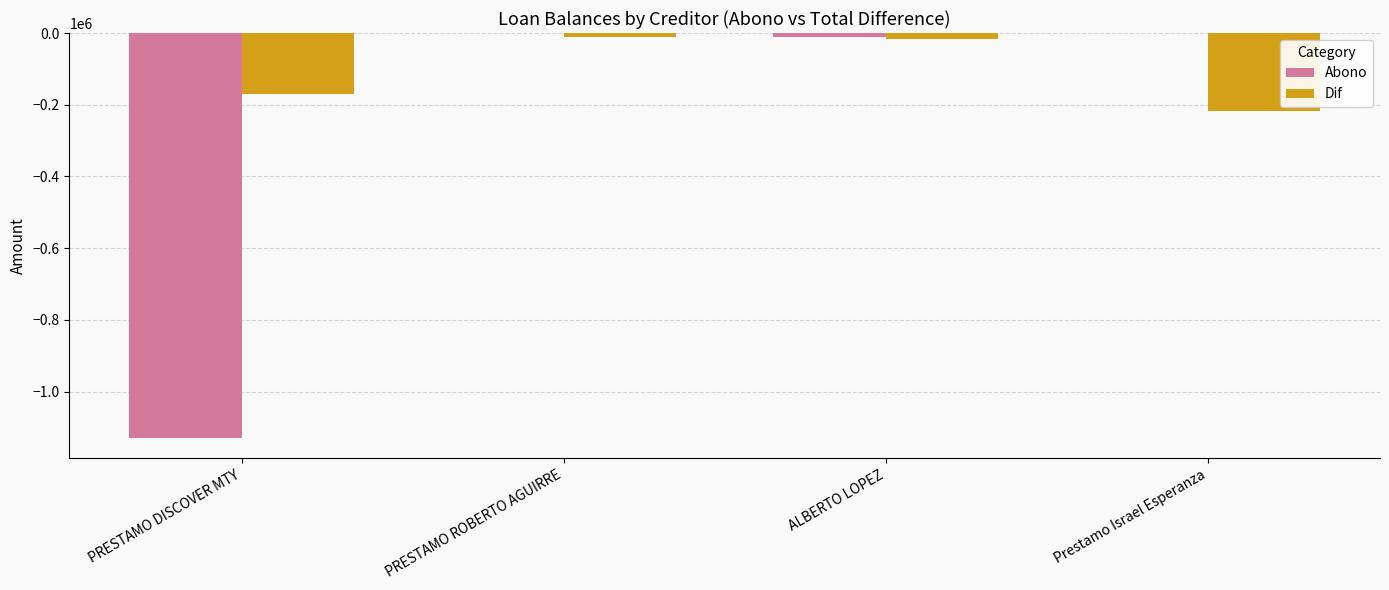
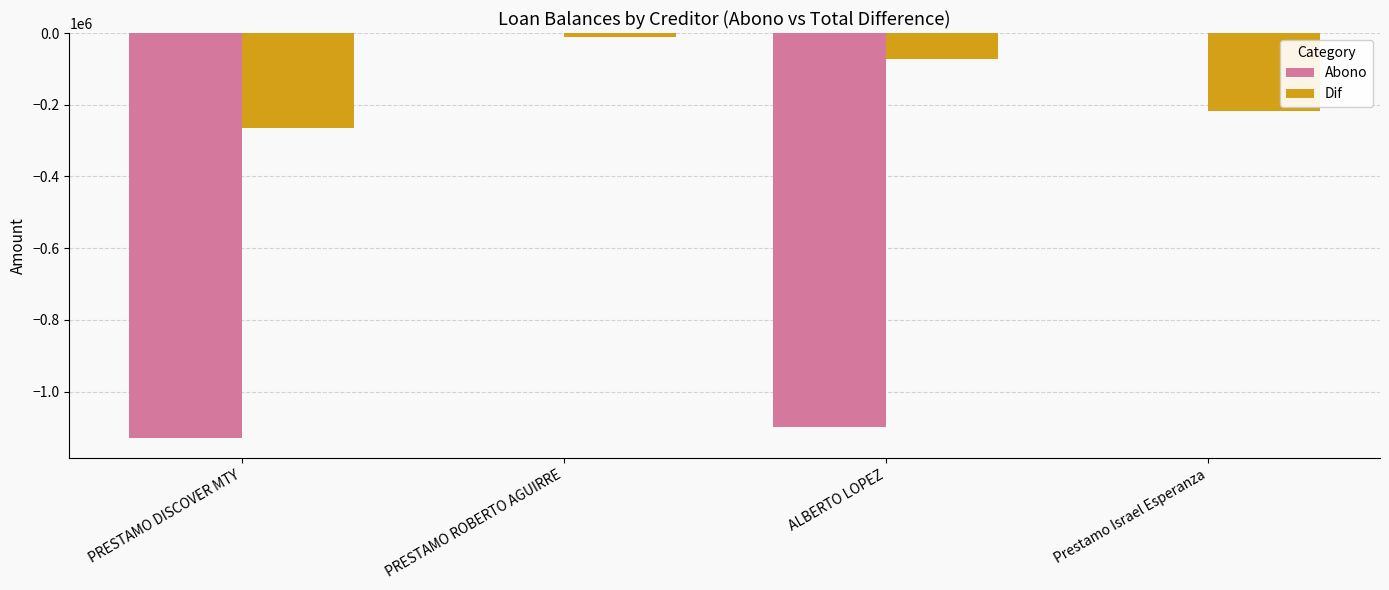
  {
    "Abono": {
      "PRESTAMO DISCOVER MTY": -1130000,
      "PRESTAMO ROBERTO AGUIRRE": 0,
-     "ALBERTO LOPEZ": -10000,
+     "ALBERTO LOPEZ": -1100000,
      "Prestamo Israel Esperanza": 0
    },
    "Dif": {
-     "PRESTAMO DISCOVER MTY": -170000,
+     "PRESTAMO DISCOVER MTY": -260000,
      "PRESTAMO ROBERTO AGUIRRE": -10000,
-     "ALBERTO LOPEZ": -20000,
+     "ALBERTO LOPEZ": -70000,
      "Prestamo Israel Esperanza": -220000
    }
  }
